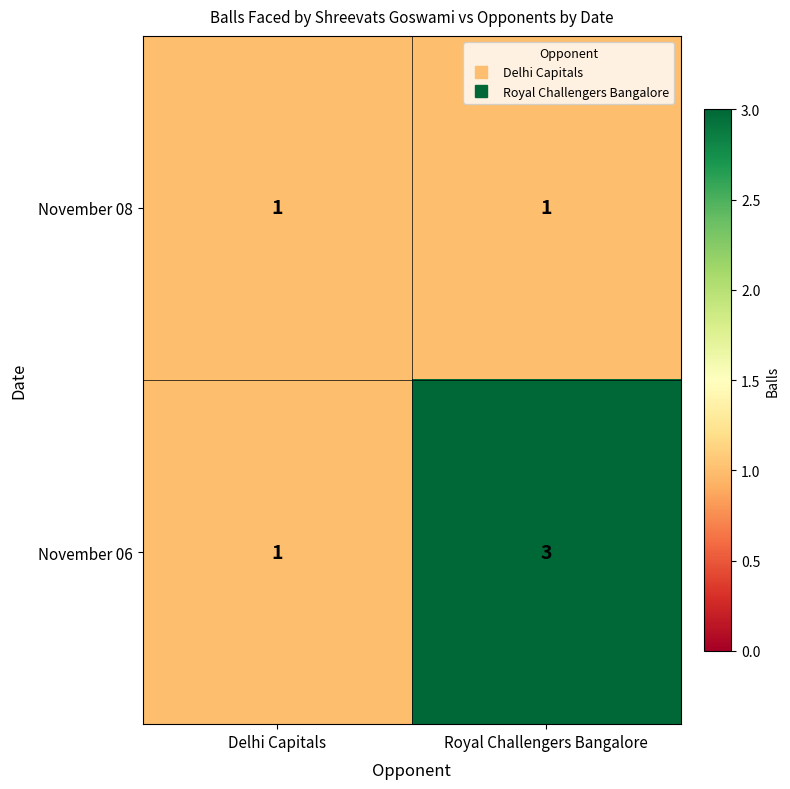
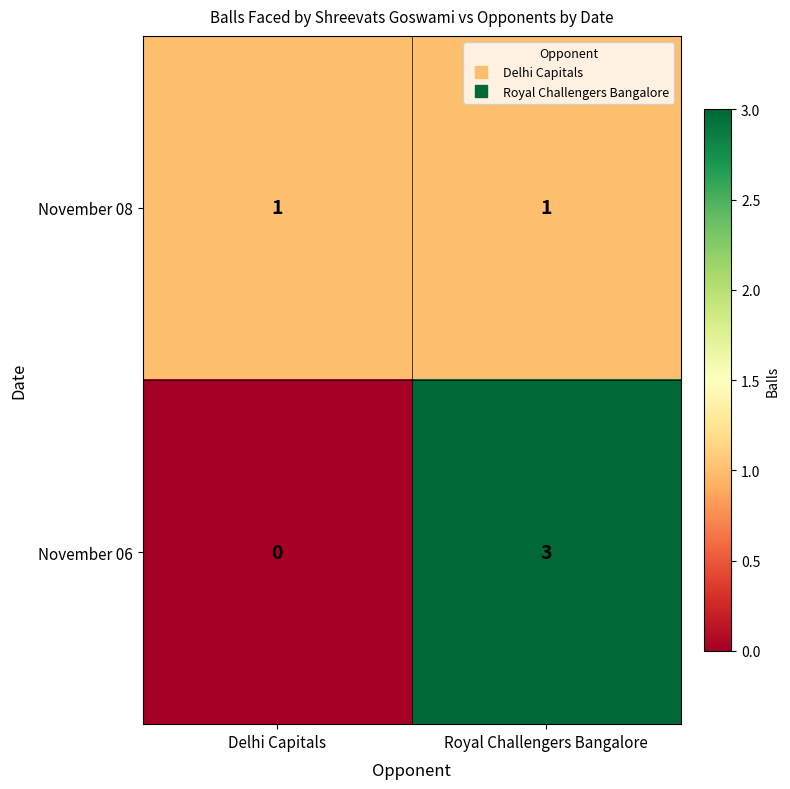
  {
    "November 08": {
      "Delhi Capitals": 1,
      "Royal Challengers Bangalore": 1
    },
    "November 06": {
-     "Delhi Capitals": 1,
+     "Delhi Capitals": 0,
      "Royal Challengers Bangalore": 3
    }
  }
